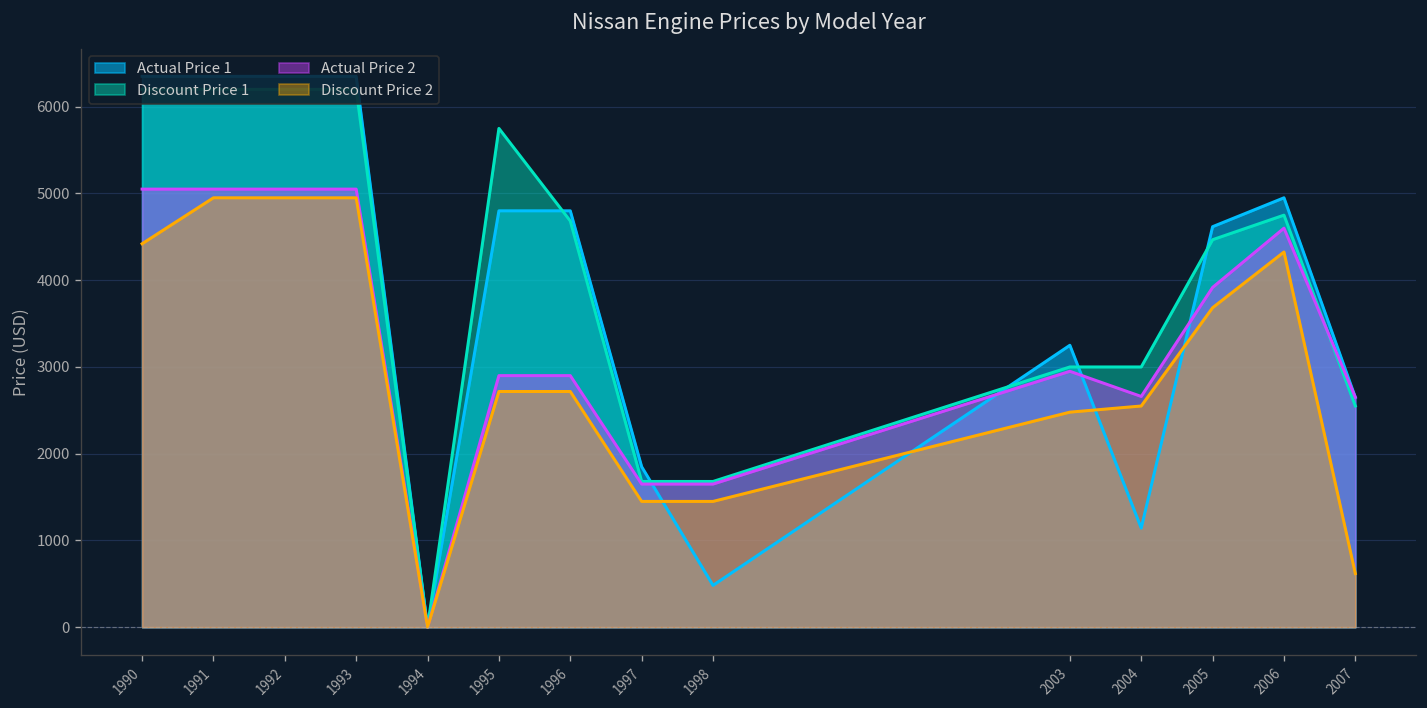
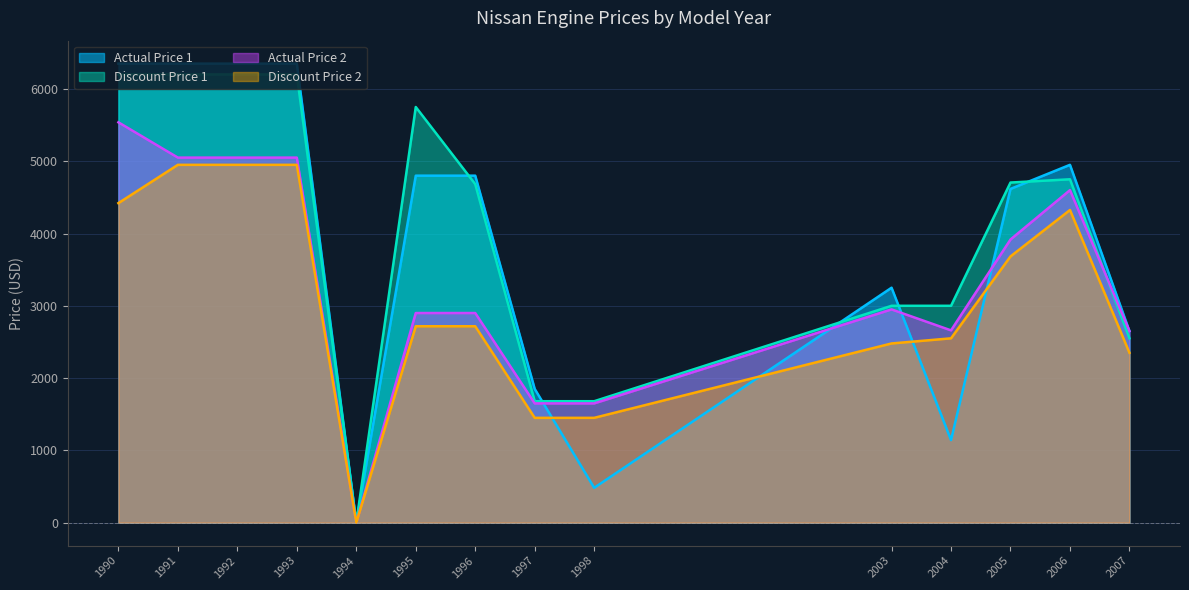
  {
    "Actual Price 1": {
      "1995": 4800,
      "1996": 4800,
      "1997": 1900,
      "1998": 500,
      "2003": 3300,
      "2004": 1100,
      "2005": 4600,
      "2006": 5000
    },
    "Discount Price 1": {
      "1995": 5800,
      "1996": 4700,
      "2003": 3000,
      "2004": 3000,
-     "2005": 4500,
+     "2005": 4700,
      "2006": 4800,
      "2007": 2600
    },
    "Actual Price 2": {
-     "1990": 5100,
+     "1990": 5500,
      "1991": 5100,
      "1992": 5100,
      "1993": 5100,
      "1995": 2900,
      "1996": 2900,
      "2003": 3000,
      "2004": 2700,
      "2005": 3900,
      "2006": 4600
    },
    "Discount Price 2": {
      "1990": 4400,
      "1991": 5000,
      "1992": 5000,
      "1993": 5000,
      "1995": 2700,
      "1996": 2700,
      "1997": 1500,
      "1998": 1500,
      "2003": 2500,
      "2004": 2600,
      "2005": 3700,
      "2006": 4300,
-     "2007": 600
+     "2007": 2400
    }
  }
